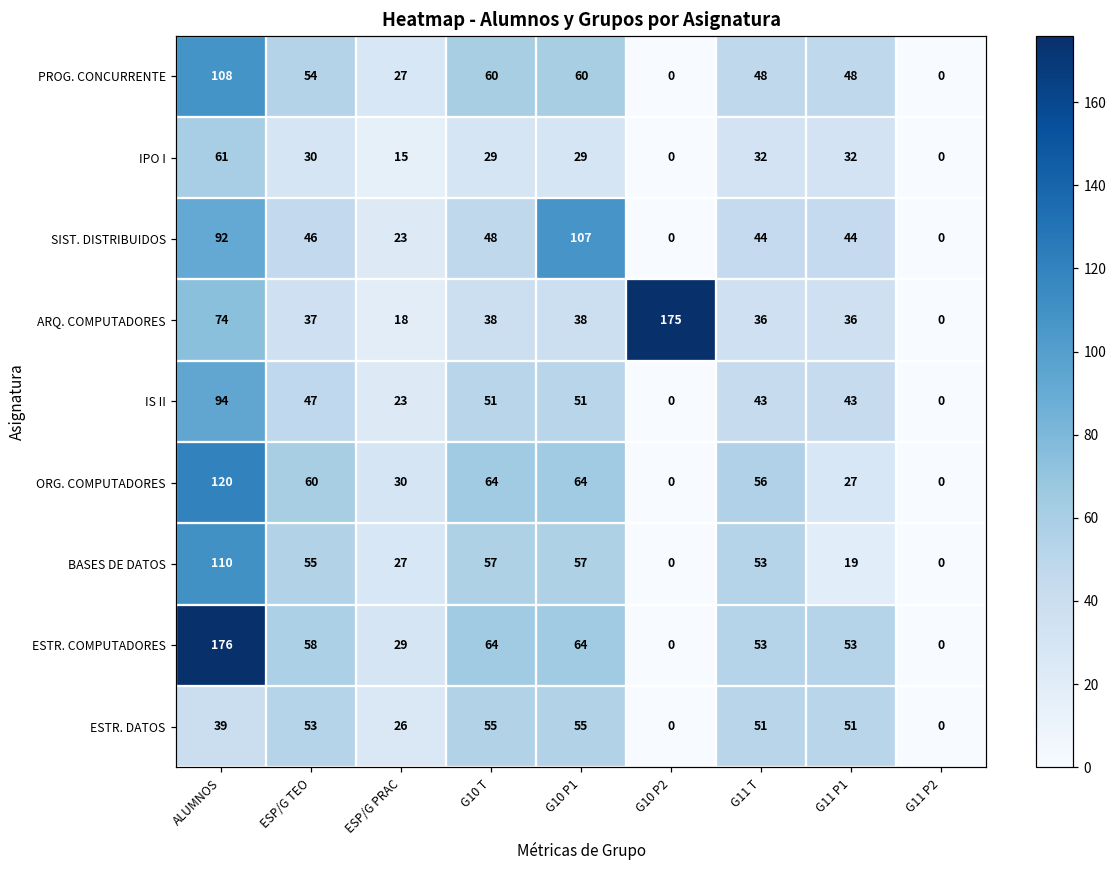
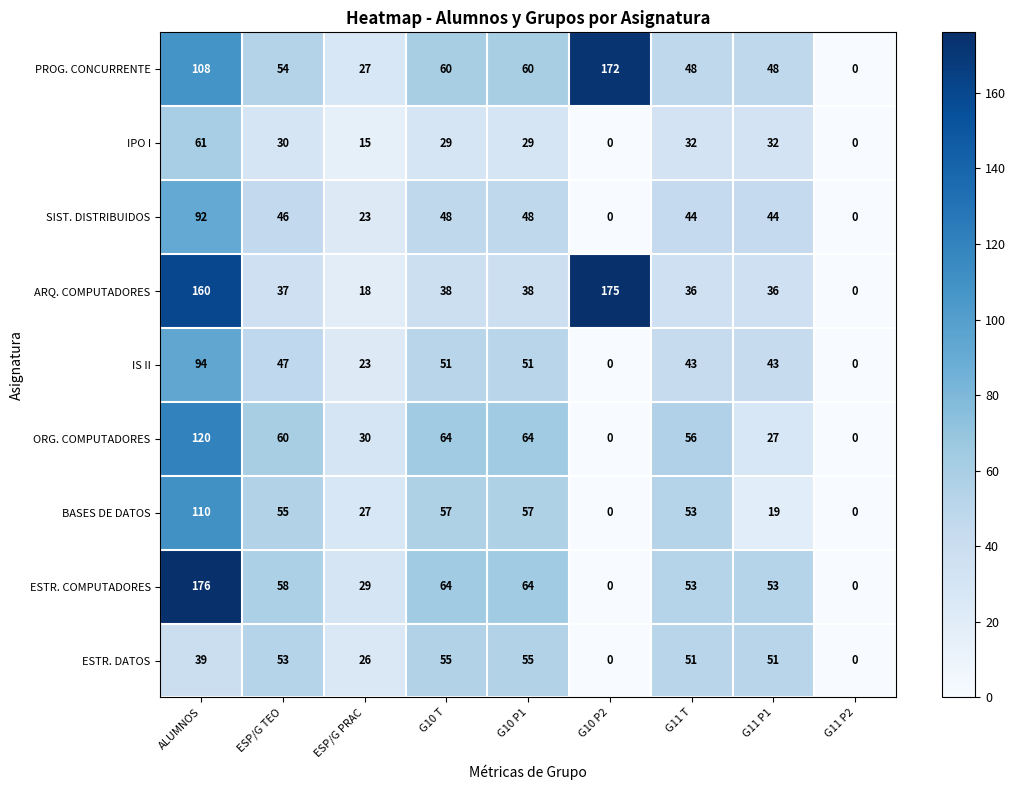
  {
    "PROG. CONCURRENTE": {
      "ALUMNOS": 108,
      "ESP/G TEO": 54,
      "ESP/G PRAC": 27,
      "G10 T": 60,
      "G10 P1": 60,
-     "G10 P2": 0,
+     "G10 P2": 172,
      "G11 T": 48,
      "G11 P1": 48,
      "G11 P2": 0
    },
    "IPO I": {
      "ALUMNOS": 61,
      "ESP/G TEO": 30,
      "ESP/G PRAC": 15,
      "G10 T": 29,
      "G10 P1": 29,
      "G10 P2": 0,
      "G11 T": 32,
      "G11 P1": 32,
      "G11 P2": 0
    },
    "SIST. DISTRIBUIDOS": {
      "ALUMNOS": 92,
      "ESP/G TEO": 46,
      "ESP/G PRAC": 23,
      "G10 T": 48,
-     "G10 P1": 107,
+     "G10 P1": 48,
      "G10 P2": 0,
      "G11 T": 44,
      "G11 P1": 44,
      "G11 P2": 0
    },
    "ARQ. COMPUTADORES": {
-     "ALUMNOS": 74,
+     "ALUMNOS": 160,
      "ESP/G TEO": 37,
      "ESP/G PRAC": 18,
      "G10 T": 38,
      "G10 P1": 38,
      "G10 P2": 175,
      "G11 T": 36,
      "G11 P1": 36,
      "G11 P2": 0
    },
    "IS II": {
      "ALUMNOS": 94,
      "ESP/G TEO": 47,
      "ESP/G PRAC": 23,
      "G10 T": 51,
      "G10 P1": 51,
      "G10 P2": 0,
      "G11 T": 43,
      "G11 P1": 43,
      "G11 P2": 0
    },
    "ORG. COMPUTADORES": {
      "ALUMNOS": 120,
      "ESP/G TEO": 60,
      "ESP/G PRAC": 30,
      "G10 T": 64,
      "G10 P1": 64,
      "G10 P2": 0,
      "G11 T": 56,
      "G11 P1": 27,
      "G11 P2": 0
    },
    "BASES DE DATOS": {
      "ALUMNOS": 110,
      "ESP/G TEO": 55,
      "ESP/G PRAC": 27,
      "G10 T": 57,
      "G10 P1": 57,
      "G10 P2": 0,
      "G11 T": 53,
      "G11 P1": 19,
      "G11 P2": 0
    },
    "ESTR. COMPUTADORES": {
      "ALUMNOS": 176,
      "ESP/G TEO": 58,
      "ESP/G PRAC": 29,
      "G10 T": 64,
      "G10 P1": 64,
      "G10 P2": 0,
      "G11 T": 53,
      "G11 P1": 53,
      "G11 P2": 0
    },
    "ESTR. DATOS": {
      "ALUMNOS": 39,
      "ESP/G TEO": 53,
      "ESP/G PRAC": 26,
      "G10 T": 55,
      "G10 P1": 55,
      "G10 P2": 0,
      "G11 T": 51,
      "G11 P1": 51,
      "G11 P2": 0
    }
  }
